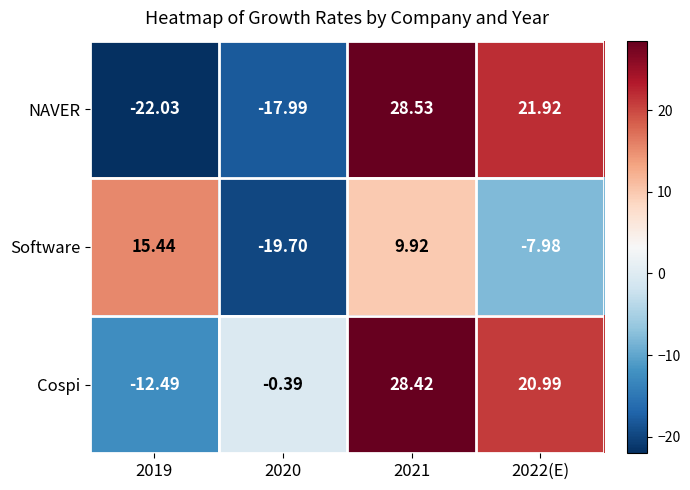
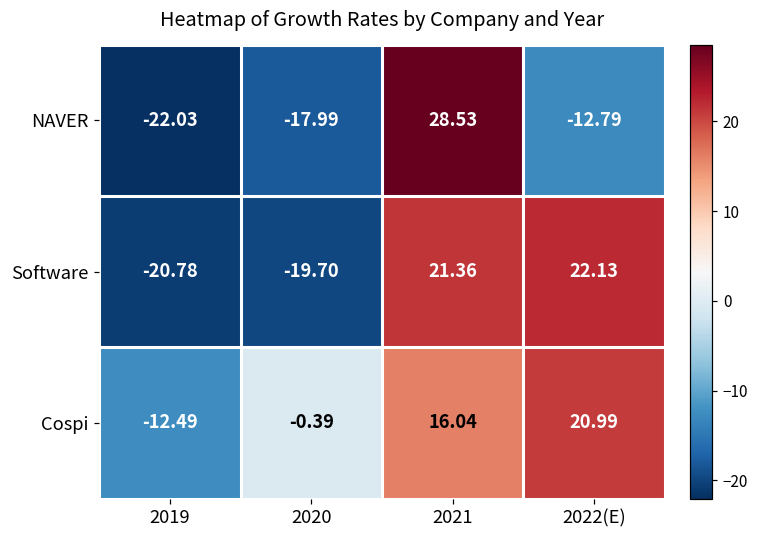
  {
    "NAVER": {
      "2019": -22.03,
      "2020": -17.99,
      "2021": 28.53,
-     "2022(E)": 21.92
+     "2022(E)": -12.79
    },
    "Software": {
-     "2019": 15.44,
+     "2019": -20.78,
      "2020": -19.70,
-     "2021": 9.92,
-     "2022(E)": -7.98
+     "2021": 21.36,
+     "2022(E)": 22.13
    },
    "Cospi": {
      "2019": -12.49,
      "2020": -0.39,
-     "2021": 28.42,
+     "2021": 16.04,
      "2022(E)": 20.99
    }
  }
